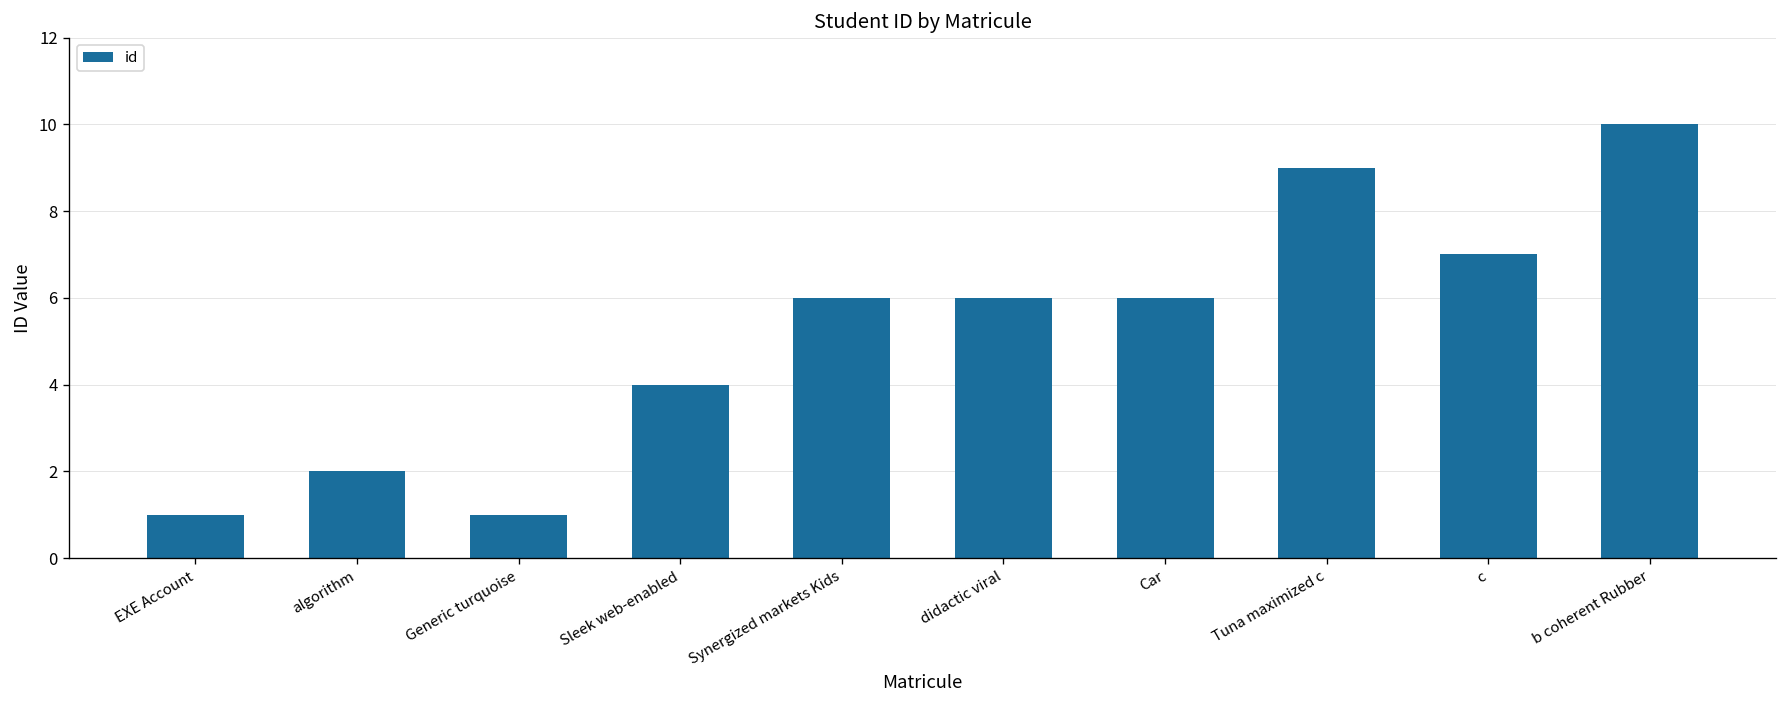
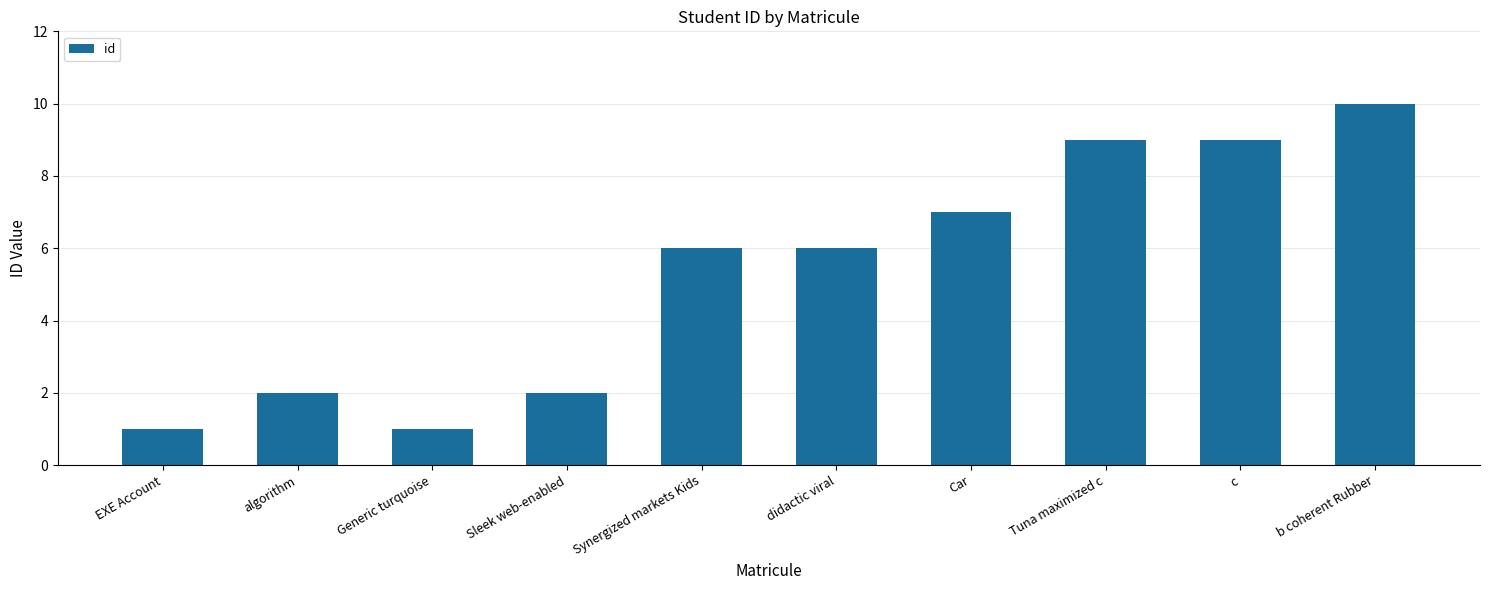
  {
    "EXE Account": 1,
    "algorithm": 2,
    "Generic turquoise": 1,
-   "Sleek web-enabled": 4,
+   "Sleek web-enabled": 2,
    "Synergized markets Kids": 6,
    "didactic viral": 6,
-   "Car": 6,
+   "Car": 7,
    "Tuna maximized c": 9,
-   "c": 7,
+   "c": 9,
    "b coherent Rubber": 10
  }
